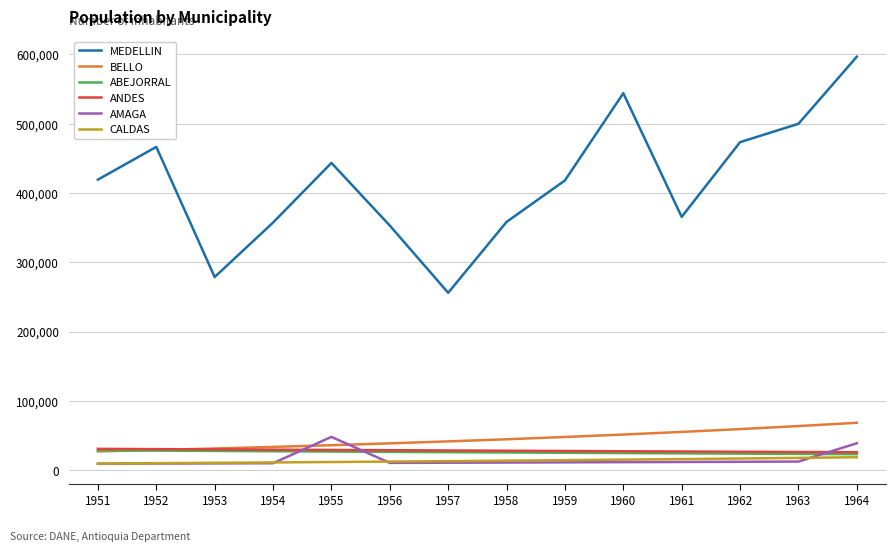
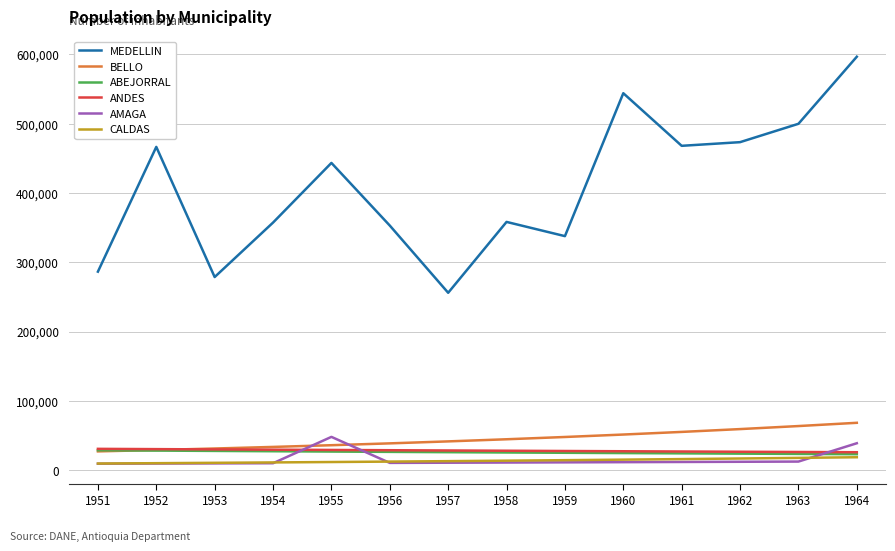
  {
    "MEDELLIN": {
-     "1951": "420,000",
+     "1951": "290,000",
      "1952": "470,000",
      "1953": "280,000",
      "1954": "360,000",
      "1955": "440,000",
      "1956": "350,000",
      "1957": "260,000",
      "1958": "360,000",
-     "1959": "420,000",
+     "1959": "340,000",
      "1960": "540,000",
-     "1961": "370,000",
+     "1961": "470,000",
      "1962": "470,000",
      "1963": "500,000",
      "1964": "600,000"
    },
    "AMAGA": {
      "1955": "50,000",
      "1961": "10,000",
      "1962": "10,000",
      "1963": "10,000",
      "1964": "40,000"
    }
  }
